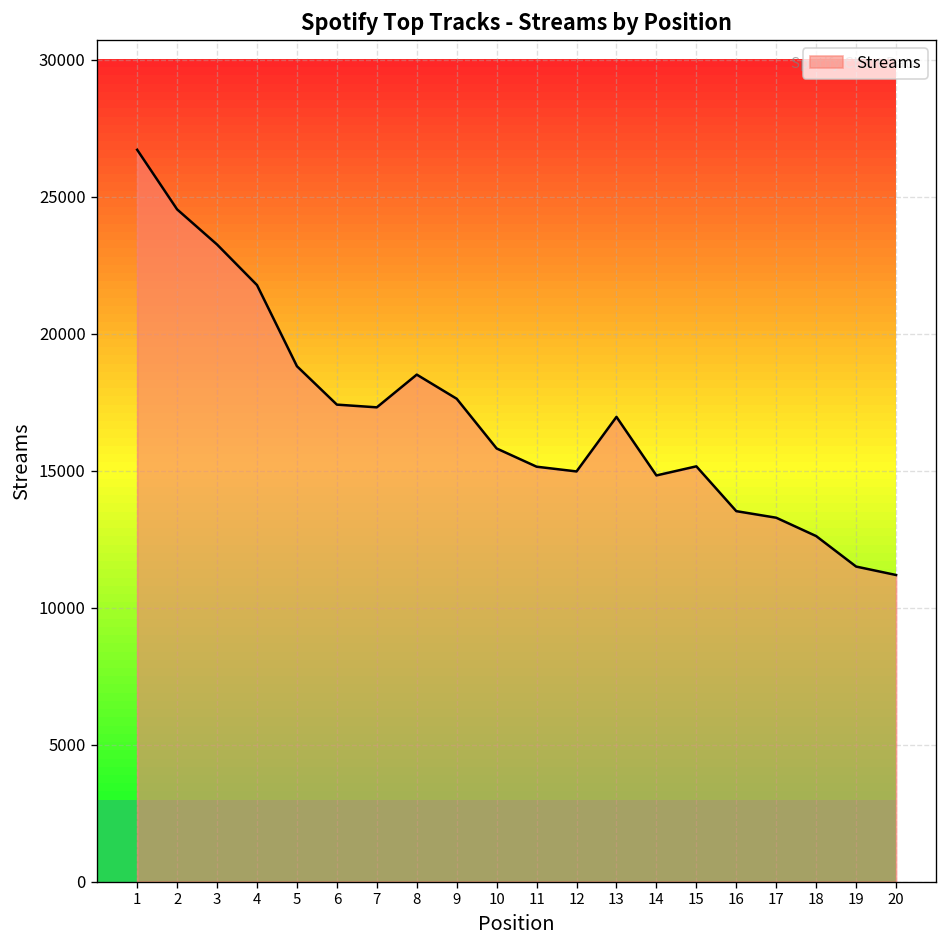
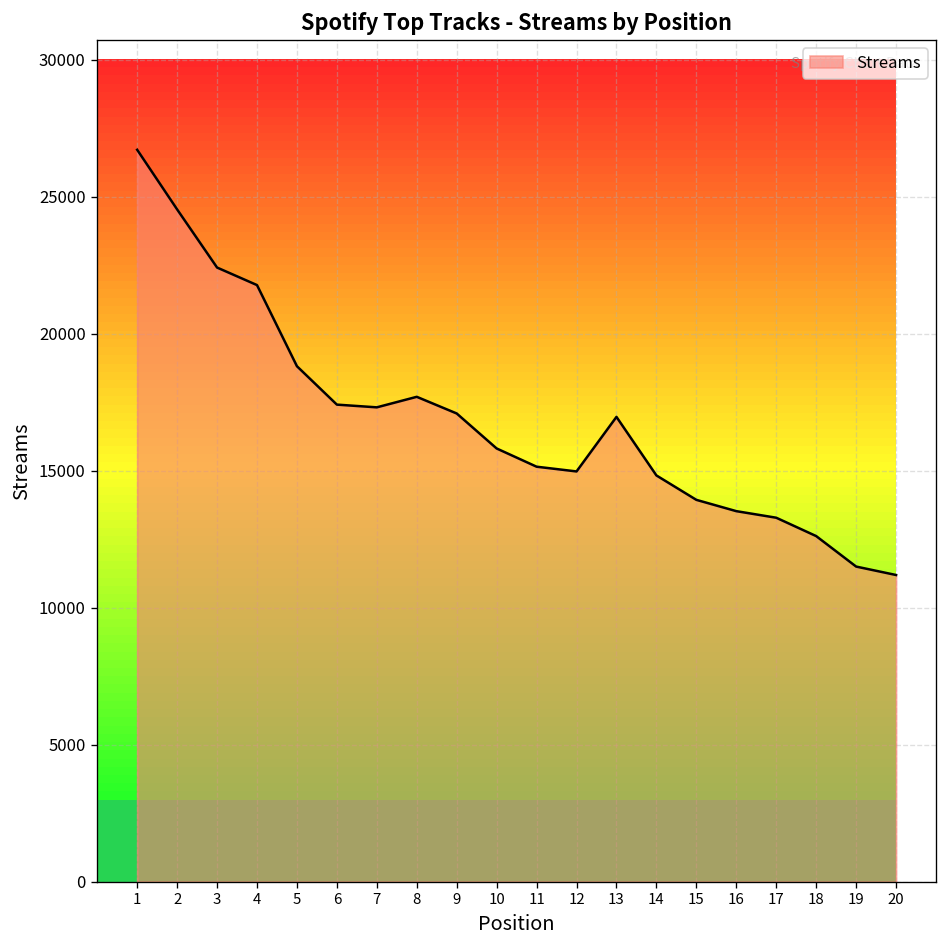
  {
    "1": 26700,
    "2": 24500,
-   "3": 23200,
+   "3": 22400,
    "4": 21800,
    "5": 18800,
    "6": 17400,
    "7": 17300,
-   "8": 18500,
-   "9": 17600,
+   "8": 17700,
+   "9": 17100,
    "10": 15800,
    "11": 15100,
    "12": 15000,
    "13": 17000,
    "14": 14800,
-   "15": 15200,
+   "15": 13900,
    "16": 13500,
    "17": 13300,
    "18": 12600,
    "19": 11500,
    "20": 11200
  }
